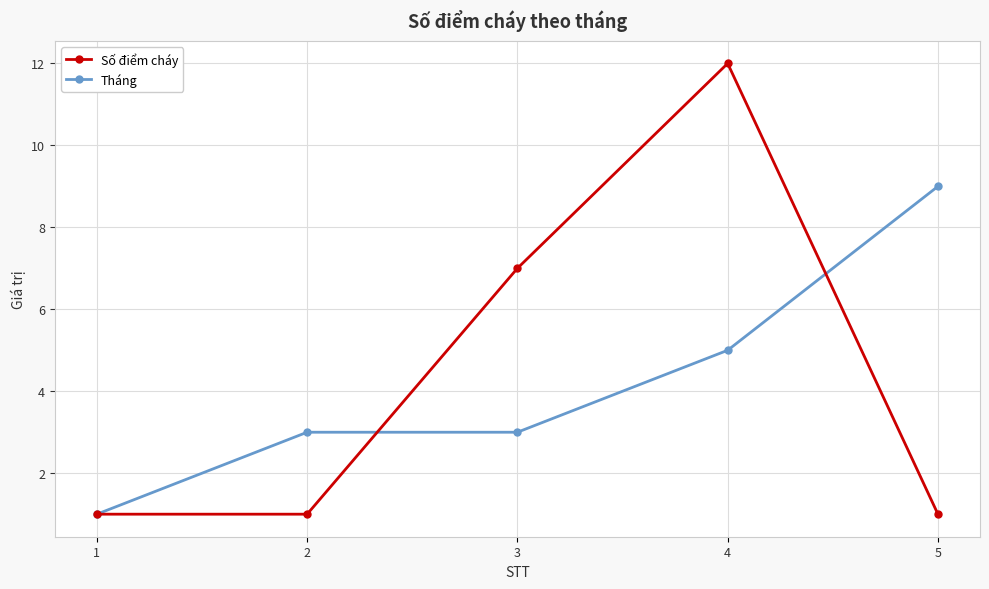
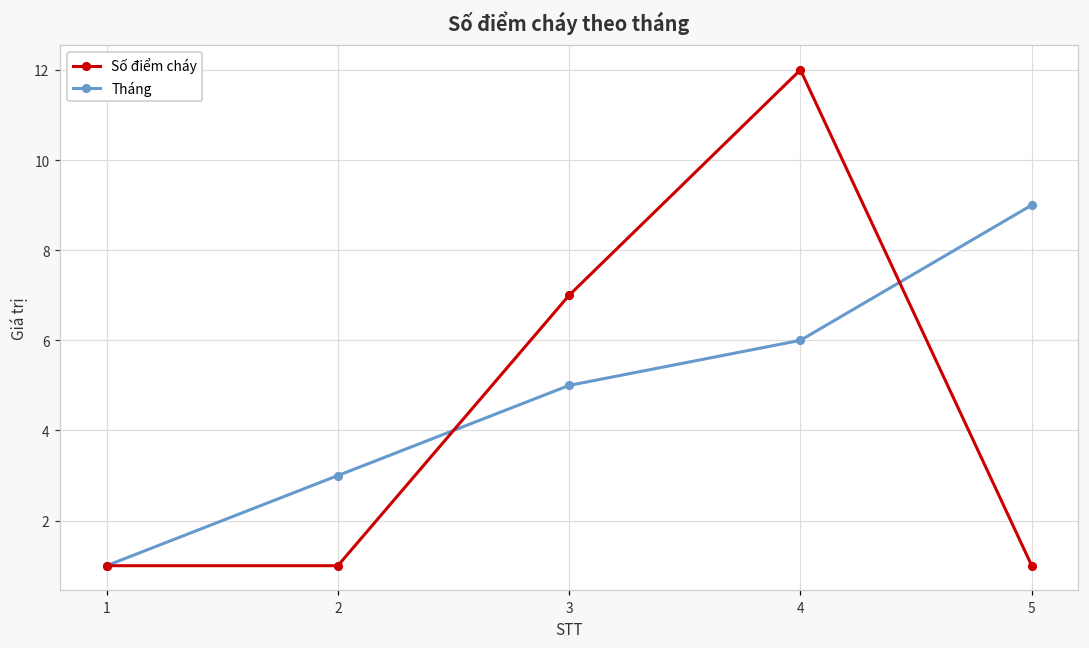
  {
    "Số điểm cháy": {
      "2": 1,
      "3": 7,
      "4": 12,
      "5": 1
    },
    "Tháng": {
      "2": 3,
-     "3": 3,
-     "4": 5,
+     "3": 5,
+     "4": 6,
      "5": 9
    }
  }
